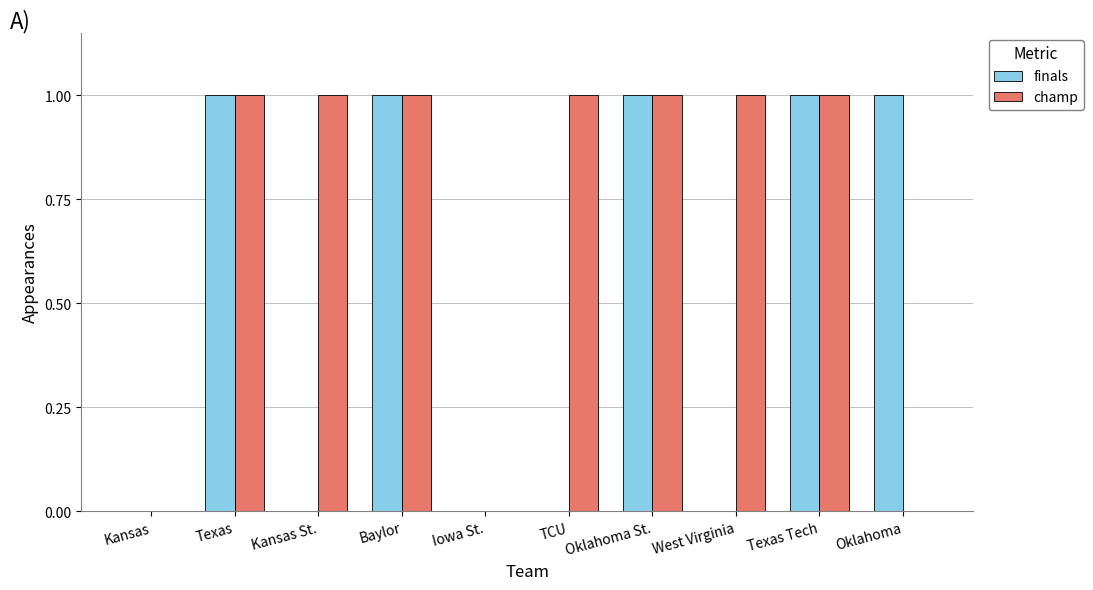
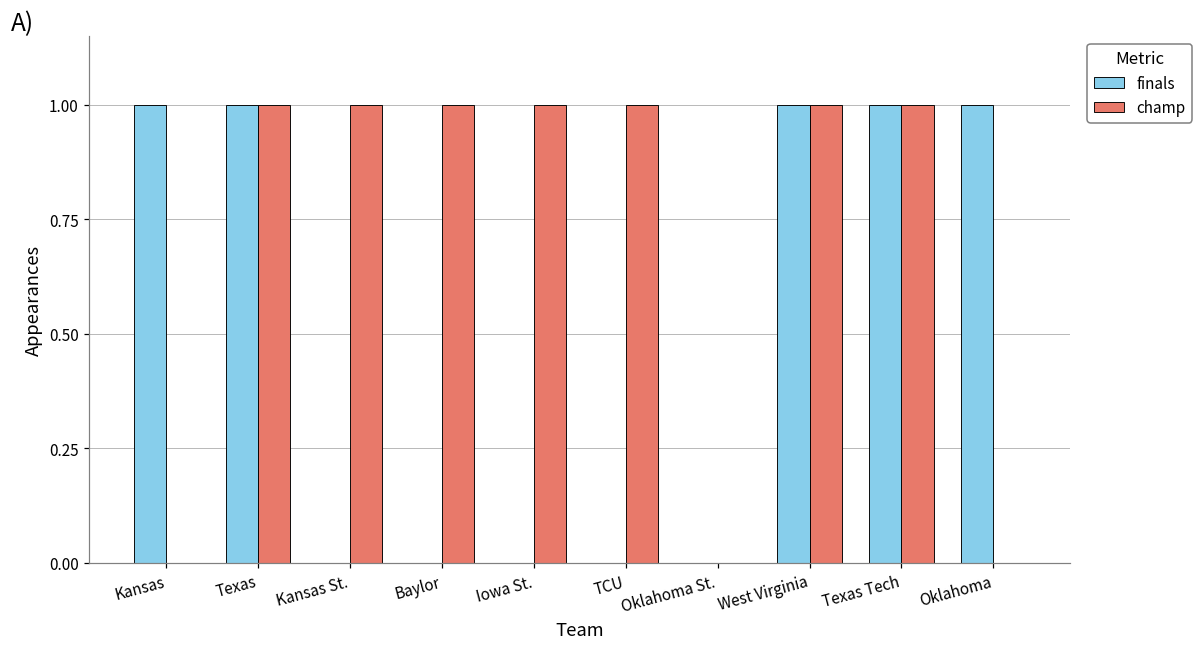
  {
    "finals": {
-     "Kansas": 0,
+     "Kansas": 1,
      "Texas": 1,
      "Kansas St.": 0,
-     "Baylor": 1,
+     "Baylor": 0,
      "Iowa St.": 0,
      "TCU": 0,
-     "Oklahoma St.": 1,
-     "West Virginia": 0,
+     "Oklahoma St.": 0,
+     "West Virginia": 1,
      "Texas Tech": 1,
      "Oklahoma": 1
    },
    "champ": {
      "Kansas": 0,
      "Texas": 1,
      "Kansas St.": 1,
      "Baylor": 1,
-     "Iowa St.": 0,
+     "Iowa St.": 1,
      "TCU": 1,
-     "Oklahoma St.": 1,
+     "Oklahoma St.": 0,
      "West Virginia": 1,
      "Texas Tech": 1,
      "Oklahoma": 0
    }
  }
